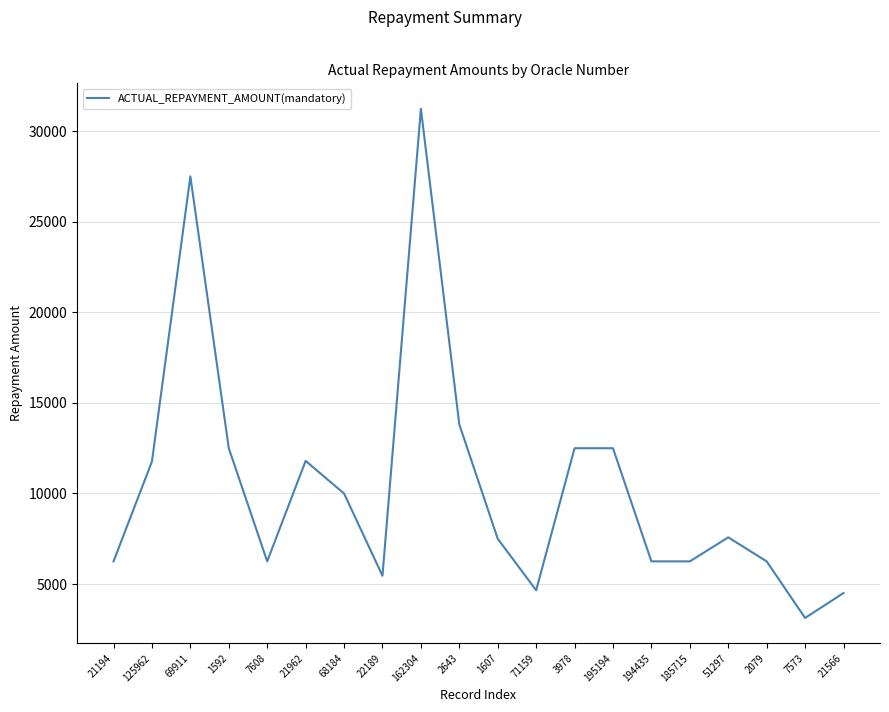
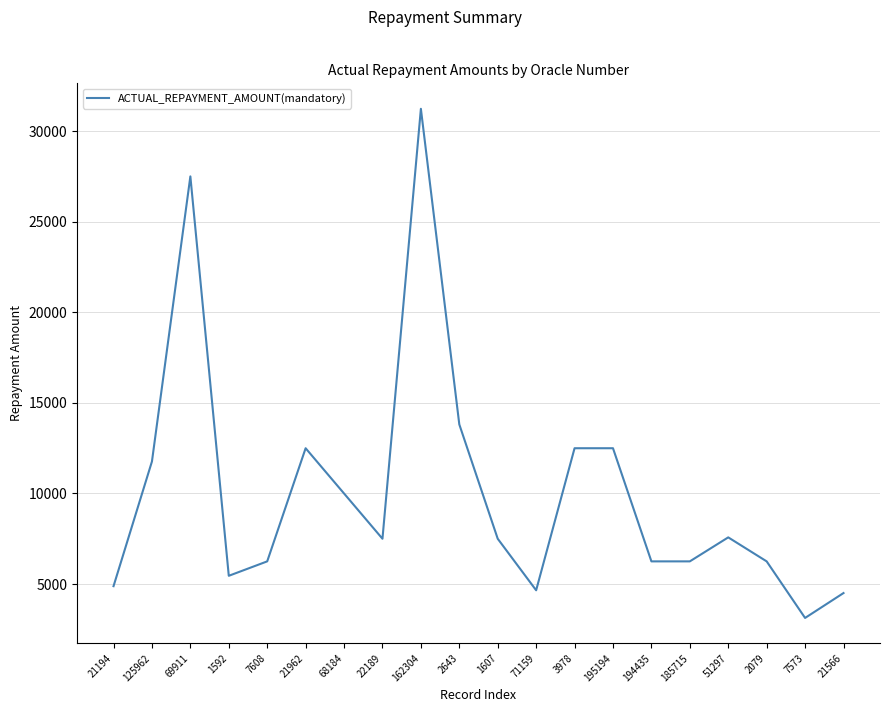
  {
-   "21194": 6300,
+   "21194": 4900,
    "125962": 11800,
    "69911": 27500,
-   "1592": 12500,
+   "1592": 5500,
    "7608": 6300,
-   "21962": 11800,
+   "21962": 12500,
    "68184": 10000,
-   "22189": 5500,
+   "22189": 7500,
    "162304": 31300,
    "2643": 13800,
    "1607": 7500,
    "71159": 4700,
    "3978": 12500,
    "195194": 12500,
    "194435": 6300,
    "185715": 6300,
    "51297": 7600,
    "2079": 6300,
    "7573": 3100,
    "21566": 4500
  }
